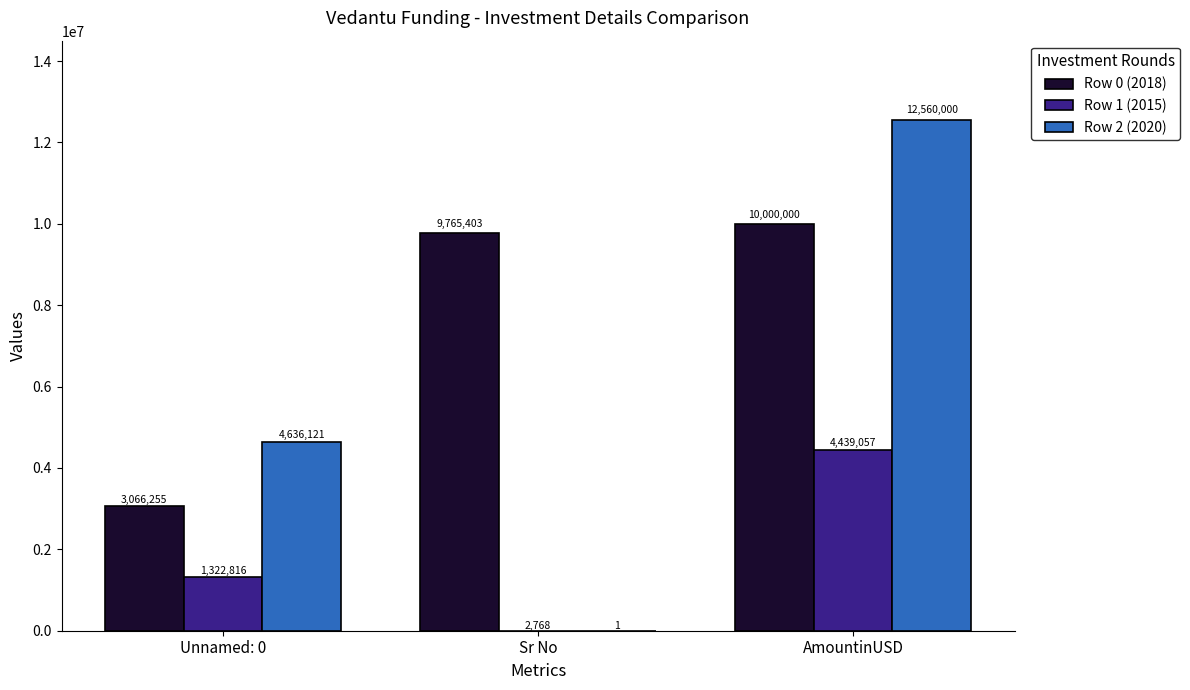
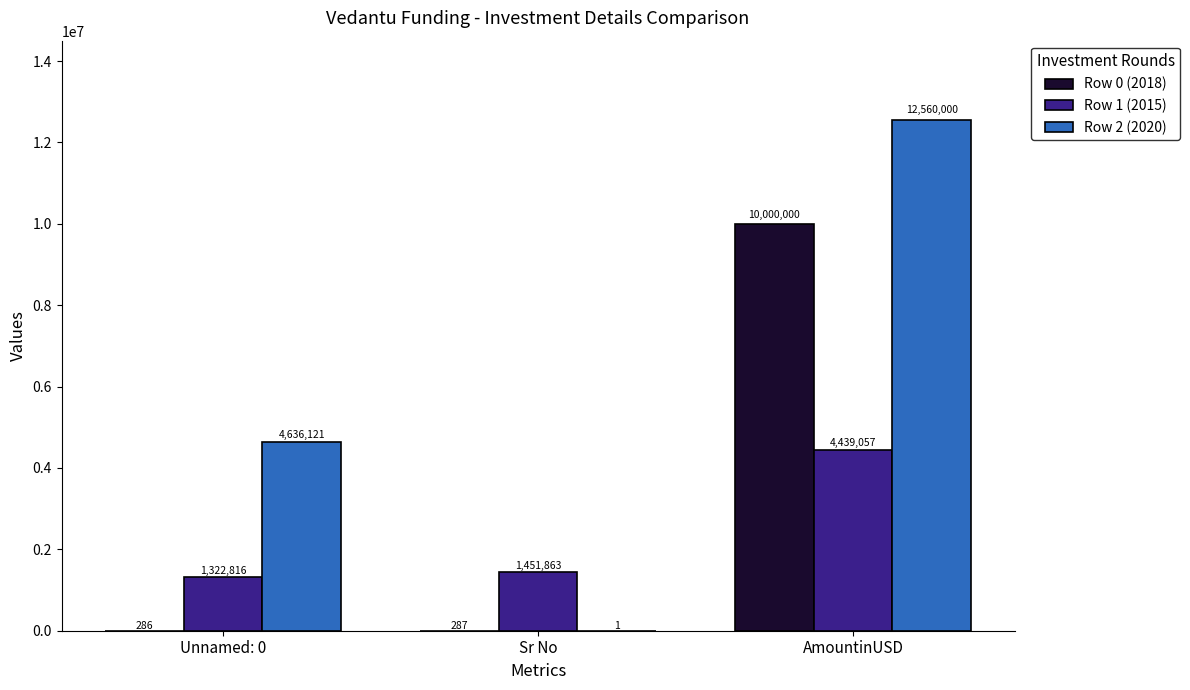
  {
    "Row 0 (2018)": {
-     "Unnamed: 0": "3,066,255",
-     "Sr No": "9,765,403",
+     "Unnamed: 0": "286",
+     "Sr No": "287",
      "AmountinUSD": "10,000,000"
    },
    "Row 1 (2015)": {
      "Unnamed: 0": "1,322,816",
-     "Sr No": "2,768",
+     "Sr No": "1,451,863",
      "AmountinUSD": "4,439,057"
    },
    "Row 2 (2020)": {
      "Unnamed: 0": "4,636,121",
      "Sr No": "1",
      "AmountinUSD": "12,560,000"
    }
  }
